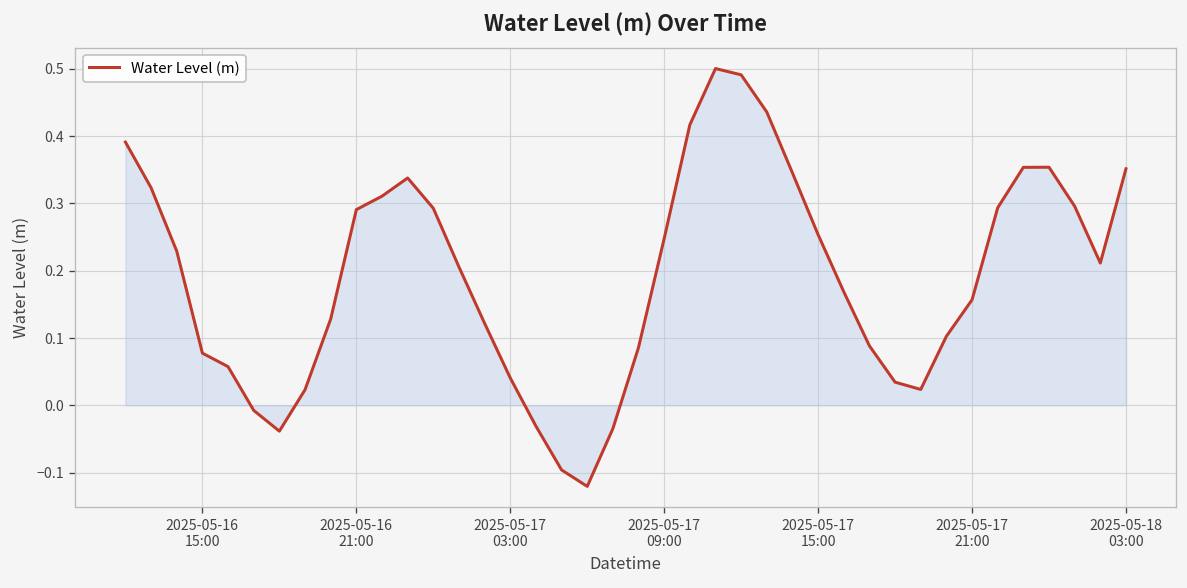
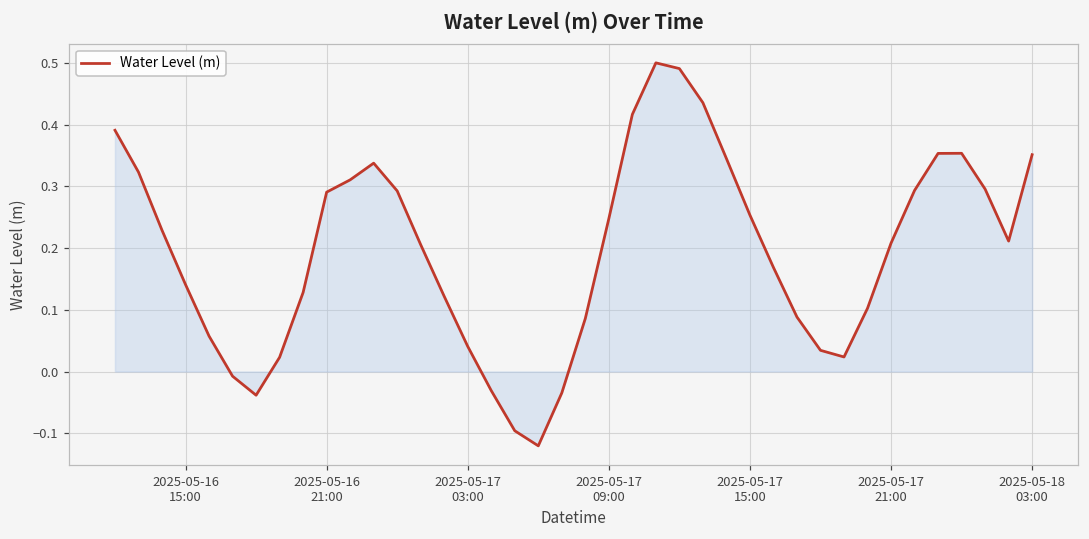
  {
    "Water Level (m)": {
-     "2025-05-16 15:00": 0.08,
-     "2025-05-17 21:00": 0.16
+     "2025-05-16 15:00": 0.14,
+     "2025-05-17 21:00": 0.21
    }
  }
